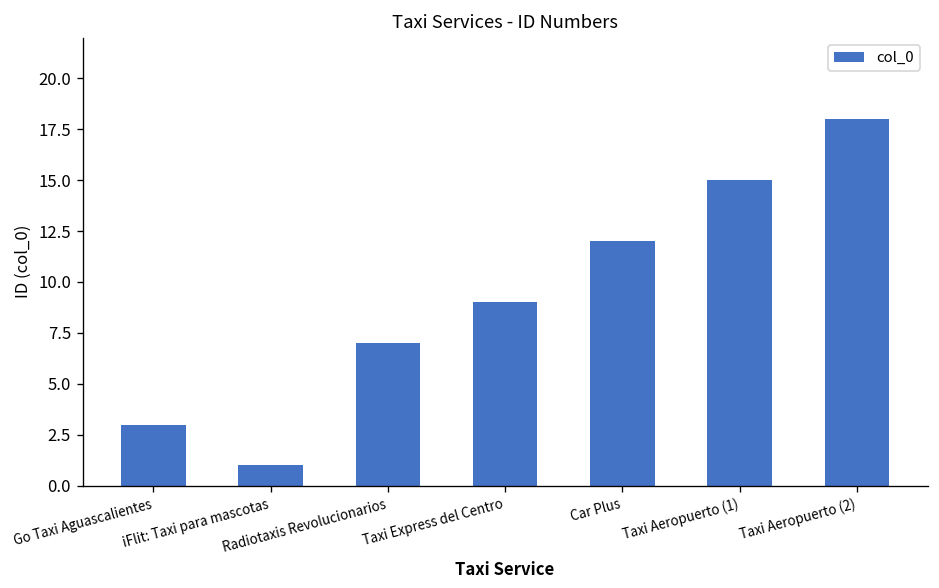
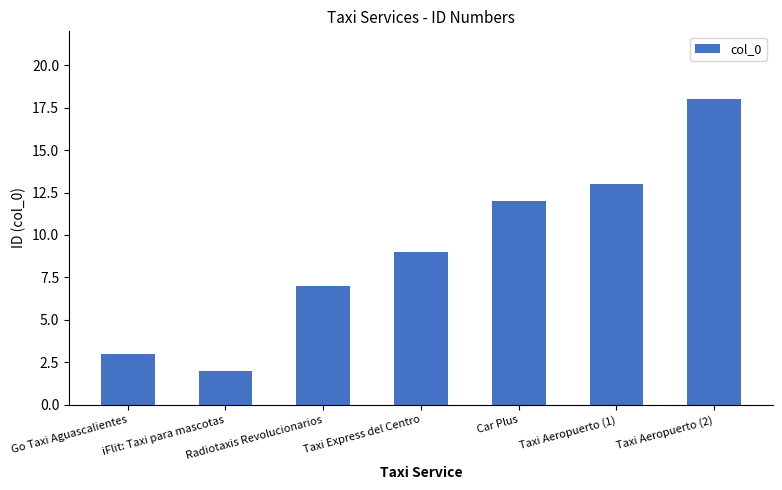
  {
    "Go Taxi Aguascalientes": 3,
-   "iFlit: Taxi para mascotas": 1,
+   "iFlit: Taxi para mascotas": 2,
    "Radiotaxis Revolucionarios": 7,
    "Taxi Express del Centro": 9,
    "Car Plus": 12,
-   "Taxi Aeropuerto (1)": 15,
+   "Taxi Aeropuerto (1)": 13,
    "Taxi Aeropuerto (2)": 18
  }
